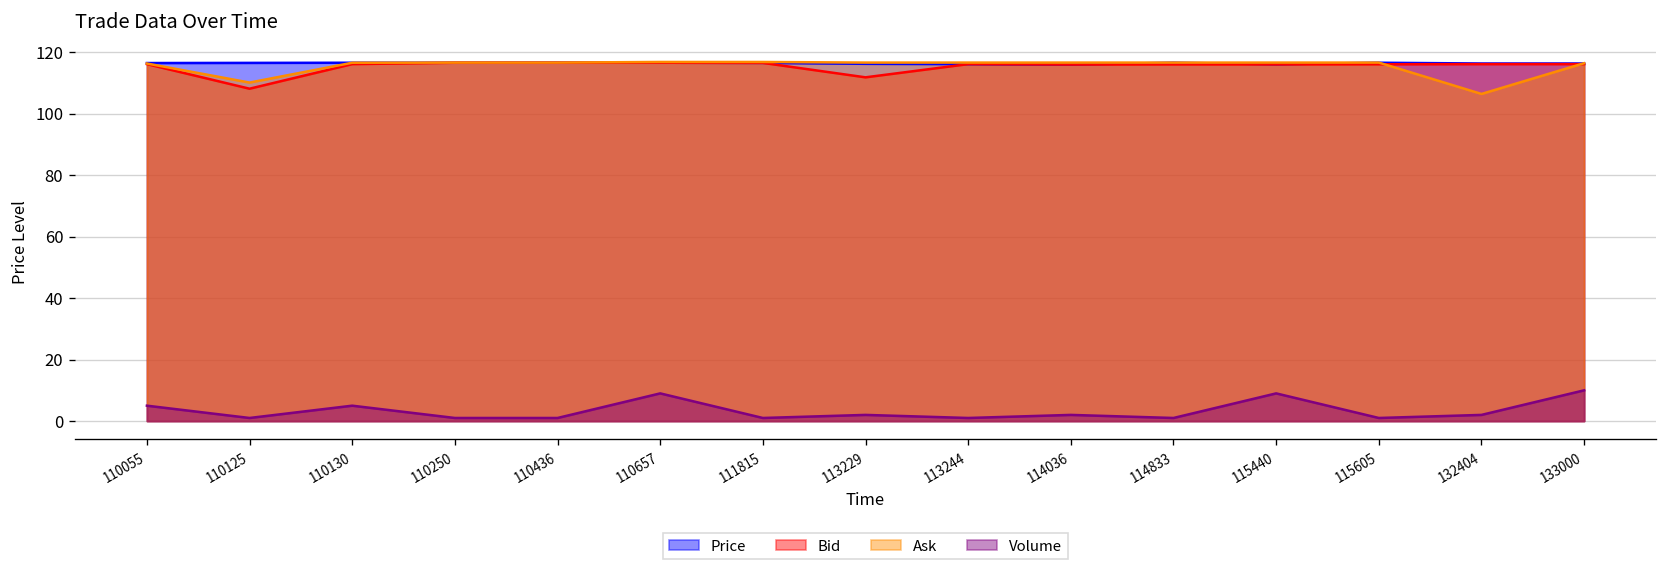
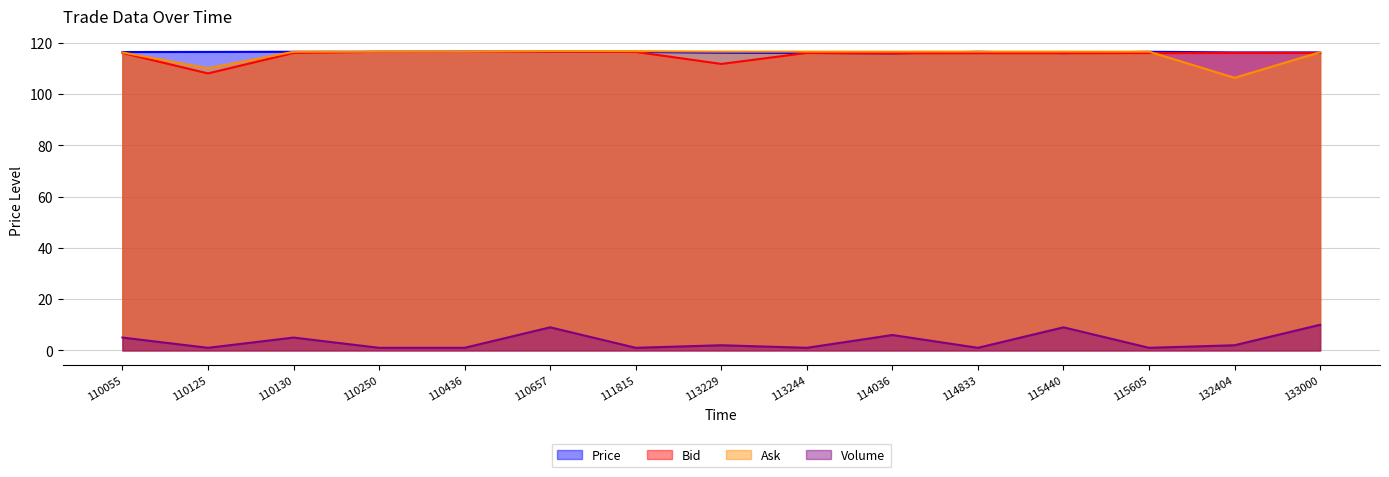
  {
    "Price": {
      "110125": 117
    },
    "Bid": {
      "110125": 108,
      "113229": 112
    },
    "Ask": {
      "110125": 110,
      "132404": 106
    },
    "Volume": {
      "110055": 5,
      "110125": 1,
      "110130": 5,
      "110250": 1,
      "110436": 1,
      "110657": 9,
      "111815": 1,
      "113229": 2,
      "113244": 1,
-     "114036": 2,
+     "114036": 6,
      "114833": 1,
      "115440": 9,
      "115605": 1,
      "132404": 2,
      "133000": 10
    }
  }
